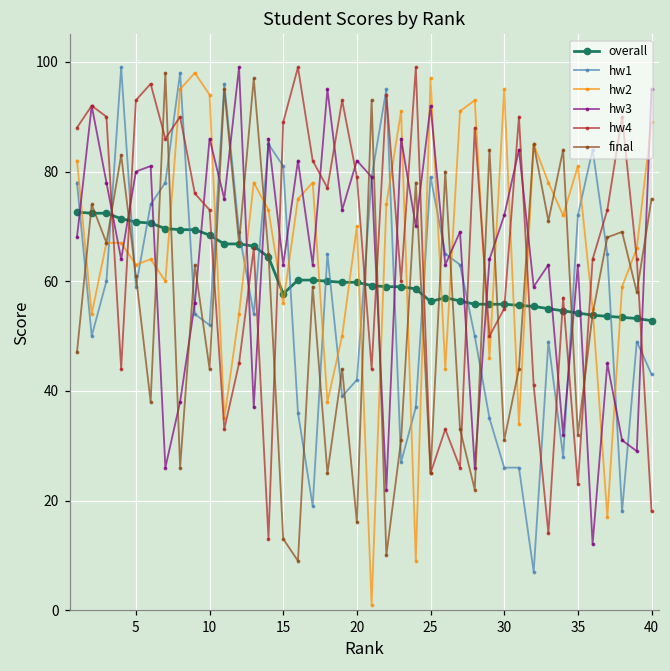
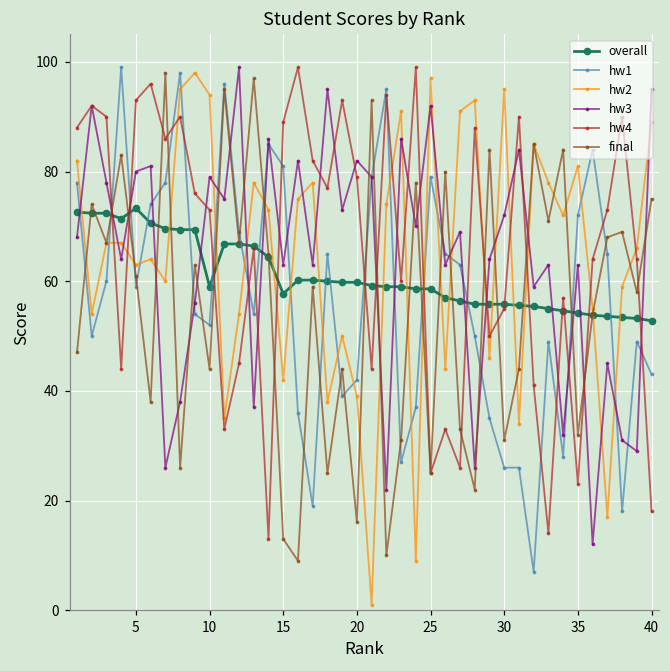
  {
    "overall": {
-     "5": 71,
-     "10": 68,
+     "5": 73,
+     "10": 59,
      "15": 58,
      "20": 60,
-     "25": 56,
+     "25": 59,
      "30": 56,
      "35": 54,
      "40": 53
    },
    "hw1": {
      "5": 59,
      "10": 52,
      "15": 81,
      "20": 42,
      "25": 79,
      "30": 26,
      "35": 72,
      "40": 43
    },
    "hw2": {
      "5": 63,
      "10": 94,
-     "15": 56,
-     "20": 70,
+     "15": 42,
+     "20": 39,
      "25": 97,
      "30": 95,
      "35": 81
    },
    "hw3": {
      "5": 80,
-     "10": 86,
+     "10": 79,
      "15": 63,
      "20": 82,
      "25": 92,
      "30": 72,
      "35": 63
    }
  }
